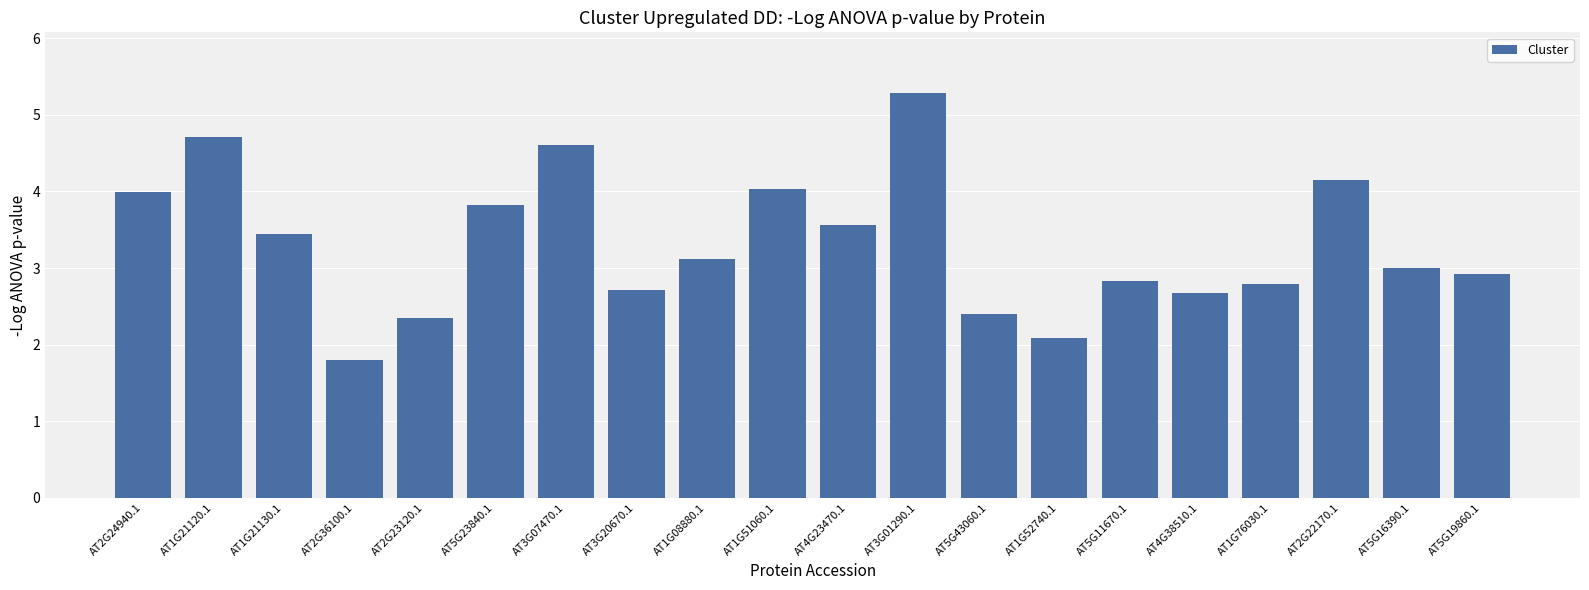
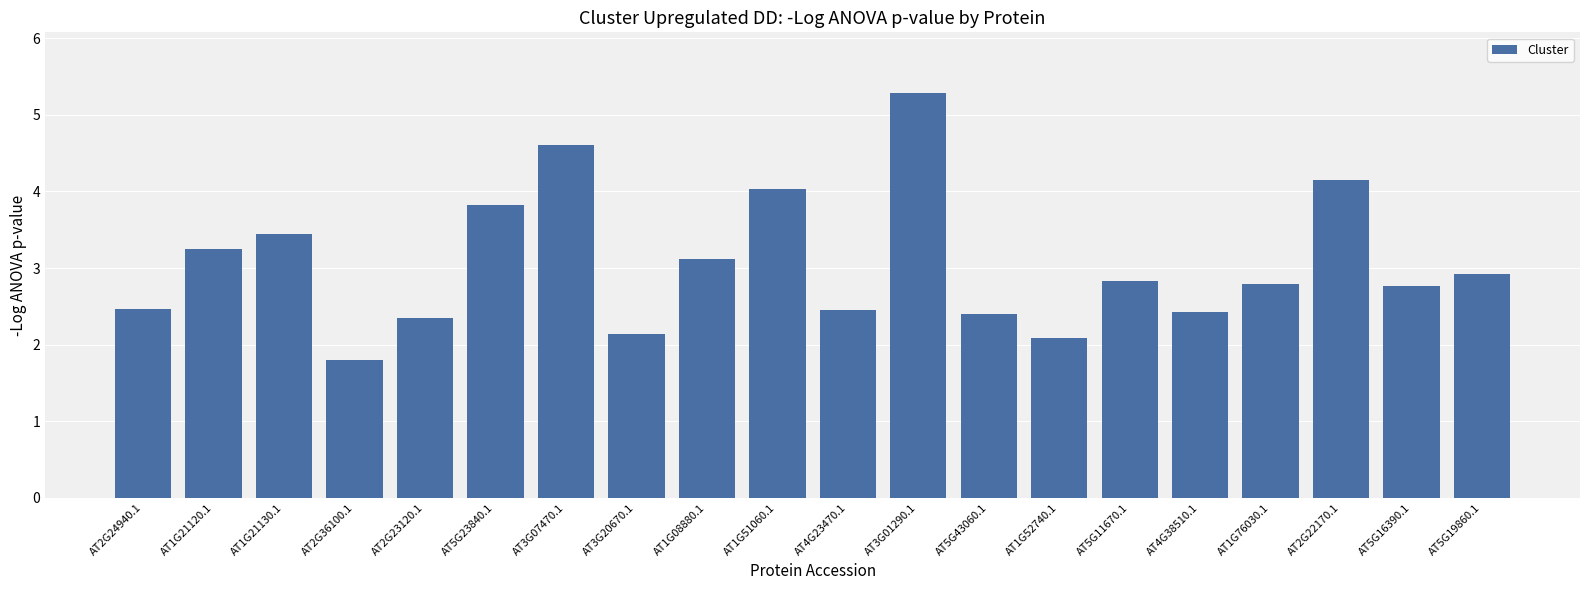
  {
-   "AT2G24940.1": 4.0,
-   "AT1G21120.1": 4.7,
+   "AT2G24940.1": 2.5,
+   "AT1G21120.1": 3.2,
    "AT1G21130.1": 3.4,
    "AT2G36100.1": 1.8,
    "AT2G23120.1": 2.4,
    "AT5G23840.1": 3.8,
    "AT3G07470.1": 4.6,
-   "AT3G20670.1": 2.7,
+   "AT3G20670.1": 2.1,
    "AT1G08880.1": 3.1,
    "AT1G51060.1": 4.0,
-   "AT4G23470.1": 3.6,
+   "AT4G23470.1": 2.4,
    "AT3G01290.1": 5.3,
    "AT5G43060.1": 2.4,
    "AT1G52740.1": 2.1,
    "AT5G11670.1": 2.8,
-   "AT4G38510.1": 2.7,
+   "AT4G38510.1": 2.4,
    "AT1G76030.1": 2.8,
    "AT2G22170.1": 4.2,
-   "AT5G16390.1": 3.0,
+   "AT5G16390.1": 2.8,
    "AT5G19860.1": 2.9
  }
